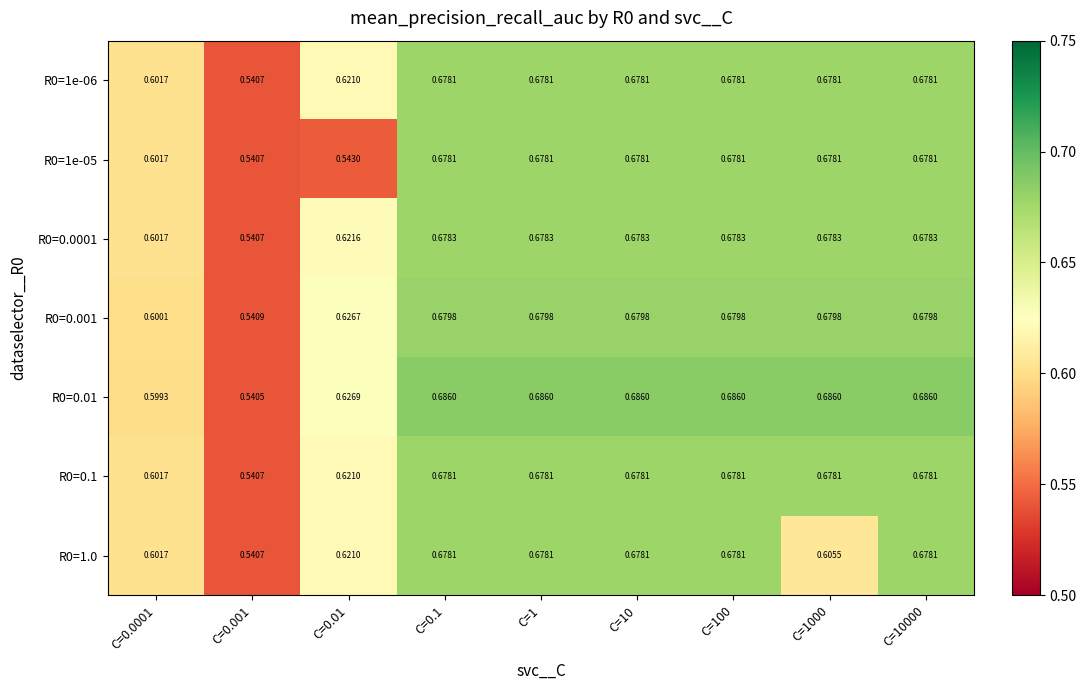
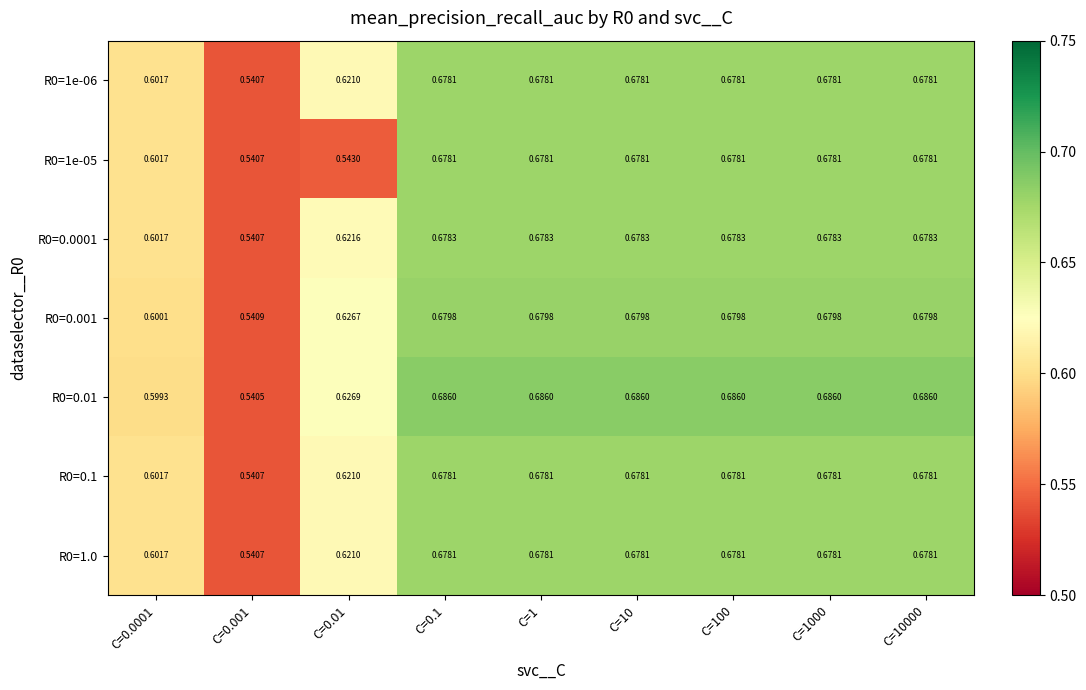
  {
    "R0=1e-06": {
      "C=0.0001": 0.6017,
      "C=0.001": 0.5407,
      "C=0.01": 0.6210,
      "C=0.1": 0.6781,
      "C=1": 0.6781,
      "C=10": 0.6781,
      "C=100": 0.6781,
      "C=1000": 0.6781,
      "C=10000": 0.6781
    },
    "R0=1e-05": {
      "C=0.0001": 0.6017,
      "C=0.001": 0.5407,
      "C=0.01": 0.5430,
      "C=0.1": 0.6781,
      "C=1": 0.6781,
      "C=10": 0.6781,
      "C=100": 0.6781,
      "C=1000": 0.6781,
      "C=10000": 0.6781
    },
    "R0=0.0001": {
      "C=0.0001": 0.6017,
      "C=0.001": 0.5407,
      "C=0.01": 0.6216,
      "C=0.1": 0.6783,
      "C=1": 0.6783,
      "C=10": 0.6783,
      "C=100": 0.6783,
      "C=1000": 0.6783,
      "C=10000": 0.6783
    },
    "R0=0.001": {
      "C=0.0001": 0.6001,
      "C=0.001": 0.5409,
      "C=0.01": 0.6267,
      "C=0.1": 0.6798,
      "C=1": 0.6798,
      "C=10": 0.6798,
      "C=100": 0.6798,
      "C=1000": 0.6798,
      "C=10000": 0.6798
    },
    "R0=0.01": {
      "C=0.0001": 0.5993,
      "C=0.001": 0.5405,
      "C=0.01": 0.6269,
      "C=0.1": 0.6860,
      "C=1": 0.6860,
      "C=10": 0.6860,
      "C=100": 0.6860,
      "C=1000": 0.6860,
      "C=10000": 0.6860
    },
    "R0=0.1": {
      "C=0.0001": 0.6017,
      "C=0.001": 0.5407,
      "C=0.01": 0.6210,
      "C=0.1": 0.6781,
      "C=1": 0.6781,
      "C=10": 0.6781,
      "C=100": 0.6781,
      "C=1000": 0.6781,
      "C=10000": 0.6781
    },
    "R0=1.0": {
      "C=0.0001": 0.6017,
      "C=0.001": 0.5407,
      "C=0.01": 0.6210,
      "C=0.1": 0.6781,
      "C=1": 0.6781,
      "C=10": 0.6781,
      "C=100": 0.6781,
-     "C=1000": 0.6055,
+     "C=1000": 0.6781,
      "C=10000": 0.6781
    }
  }
